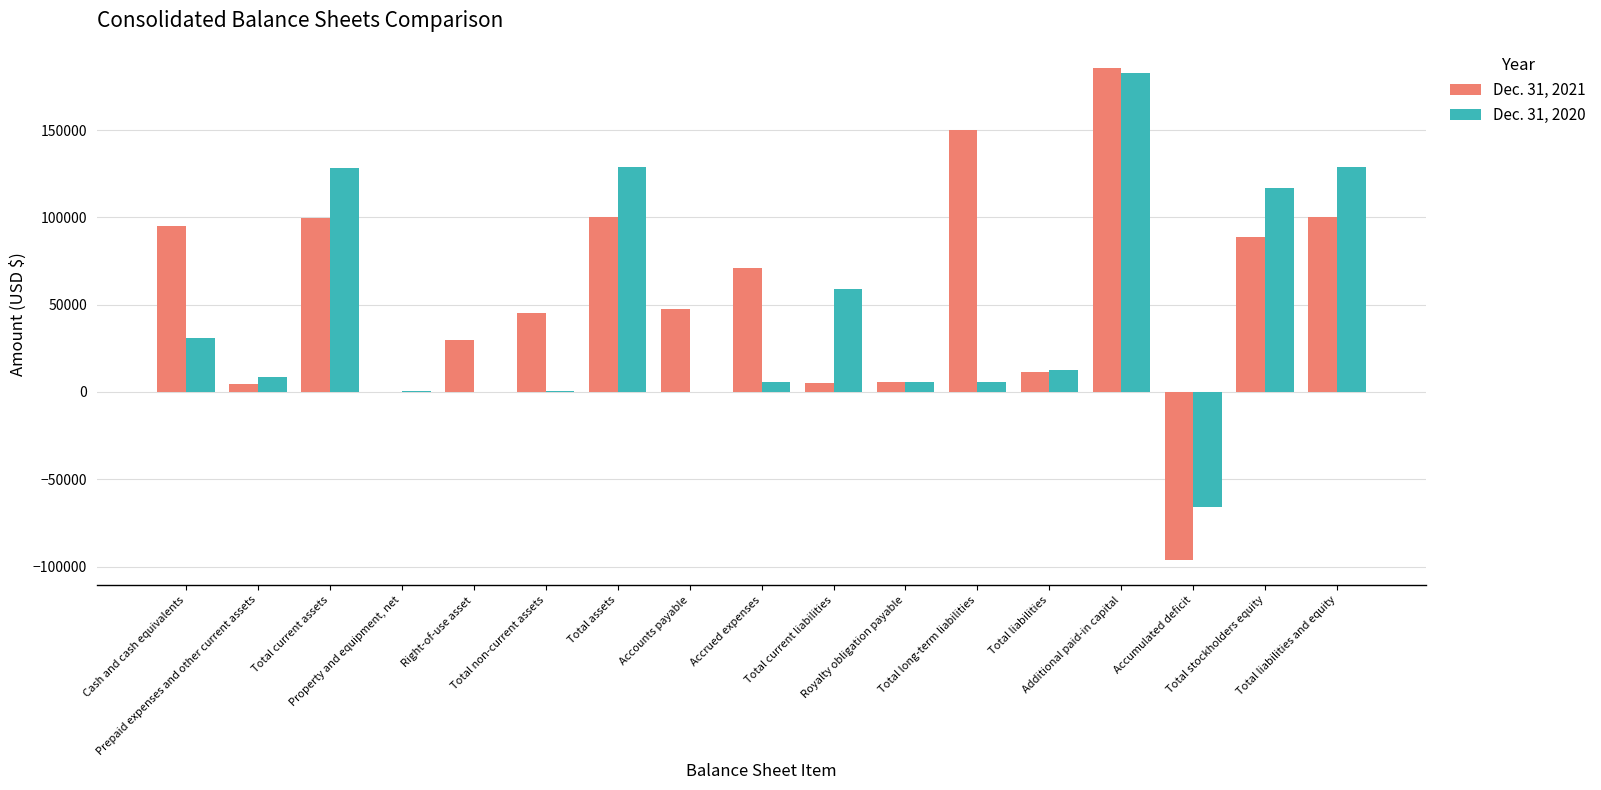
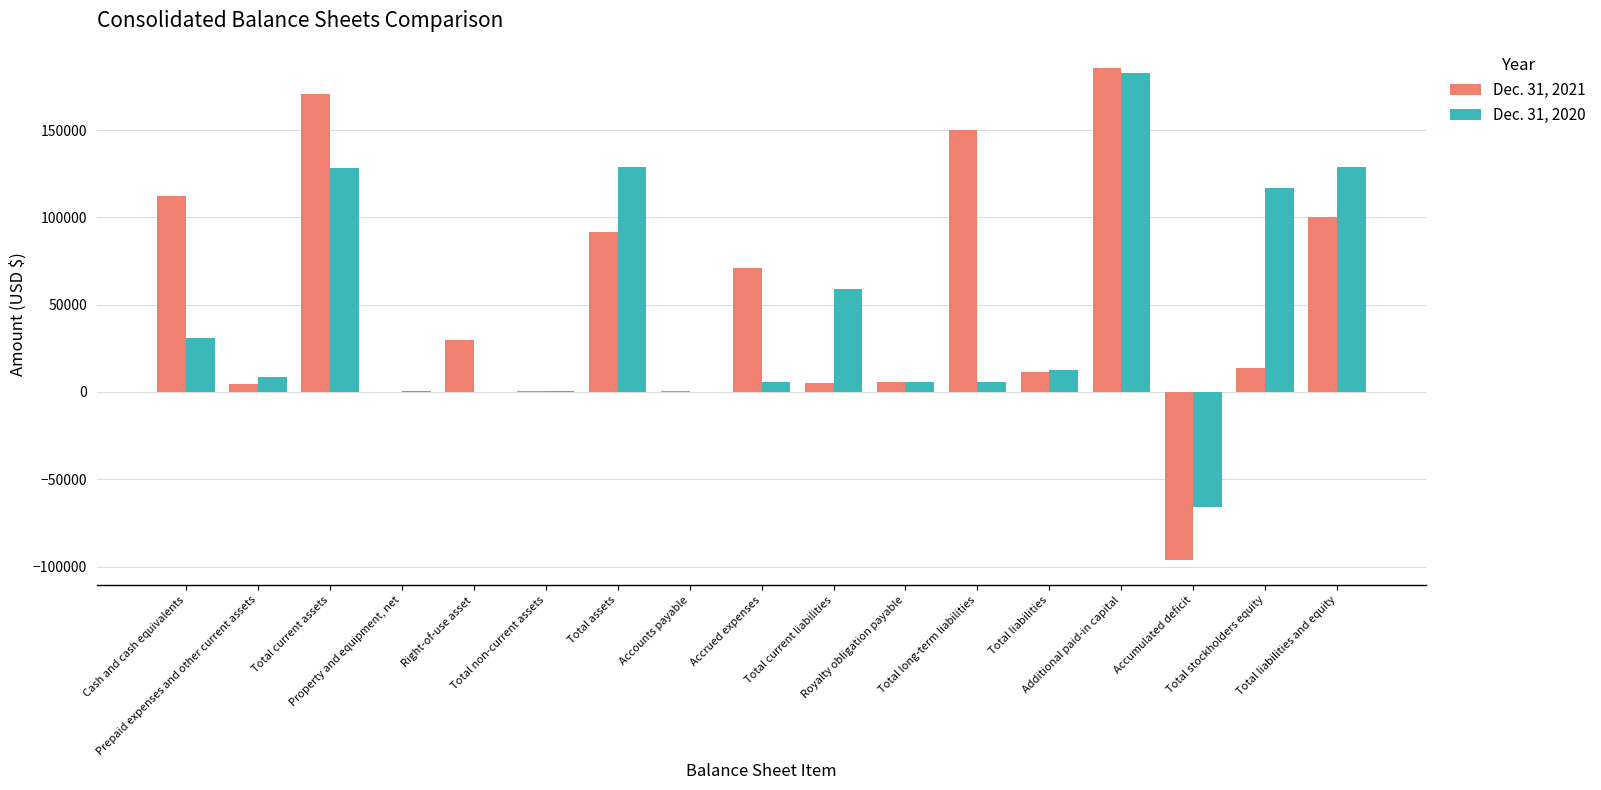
  {
    "Dec. 31, 2021": {
-     "Cash and cash equivalents": 95000,
+     "Cash and cash equivalents": 112000,
      "Prepaid expenses and other current assets": 5000,
-     "Total current assets": 100000,
+     "Total current assets": 171000,
      "Right-of-use asset": 30000,
-     "Total non-current assets": 45000,
-     "Total assets": 100000,
-     "Accounts payable": 48000,
+     "Total non-current assets": 1000,
+     "Total assets": 91000,
+     "Accounts payable": 1000,
      "Accrued expenses": 71000,
      "Total current liabilities": 5000,
      "Royalty obligation payable": 6000,
      "Total long-term liabilities": 150000,
      "Total liabilities": 11000,
      "Additional paid-in capital": 185000,
      "Accumulated deficit": -96000,
-     "Total stockholders equity": 89000,
+     "Total stockholders equity": 14000,
      "Total liabilities and equity": 100000
    },
    "Dec. 31, 2020": {
      "Cash and cash equivalents": 31000,
      "Prepaid expenses and other current assets": 8000,
      "Total current assets": 128000,
      "Total assets": 129000,
      "Accrued expenses": 6000,
      "Total current liabilities": 59000,
      "Royalty obligation payable": 6000,
      "Total long-term liabilities": 6000,
      "Total liabilities": 12000,
      "Additional paid-in capital": 182000,
      "Accumulated deficit": -66000,
      "Total stockholders equity": 117000,
      "Total liabilities and equity": 129000
    }
  }
